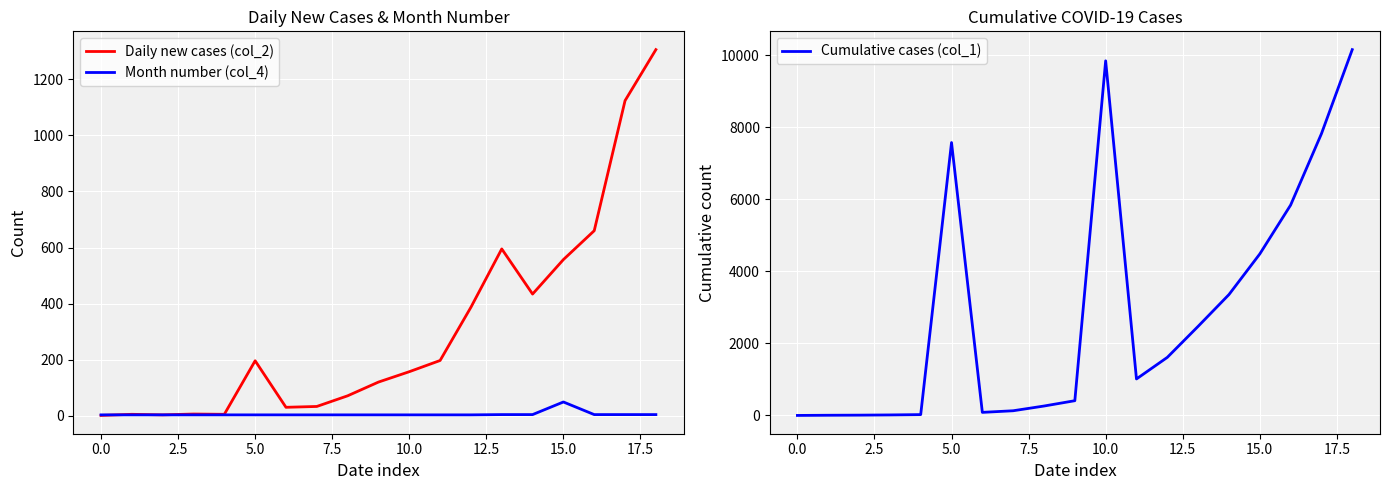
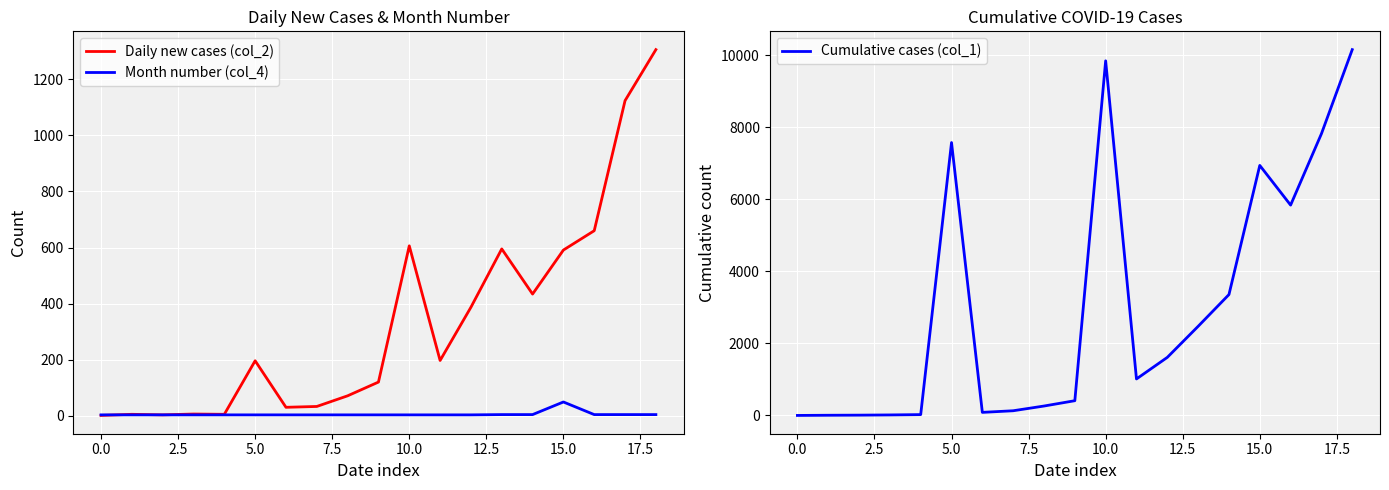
  {
    "Daily New Cases & Month Number": {
      "Daily new cases (col_2)": {
        "5.0": 200,
-       "10.0": 160,
-       "15.0": 560
+       "10.0": 610,
+       "15.0": 590
      },
      "Month number (col_4)": {
        "5.0": 0,
        "10.0": 0,
        "15.0": 50
      }
    },
    "Cumulative COVID-19 Cases": {
      "0.0": 0,
      "5.0": 7600,
      "10.0": 9800,
-     "15.0": 4500
+     "15.0": 6900
    }
  }
